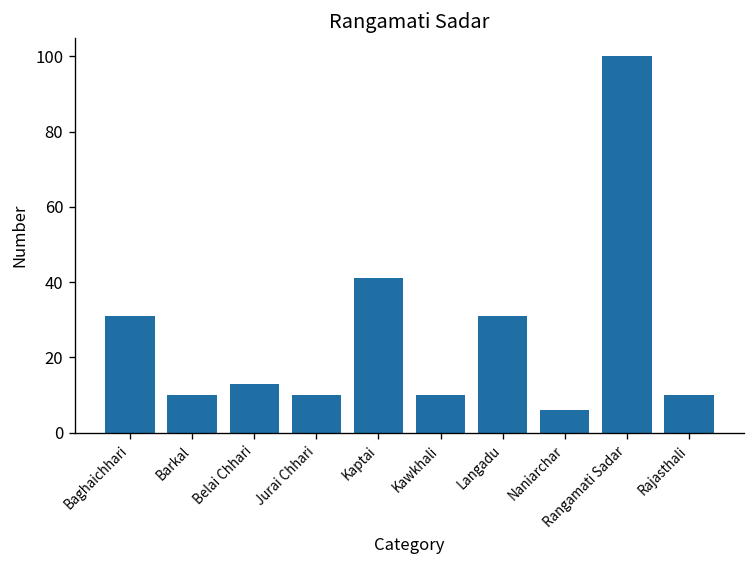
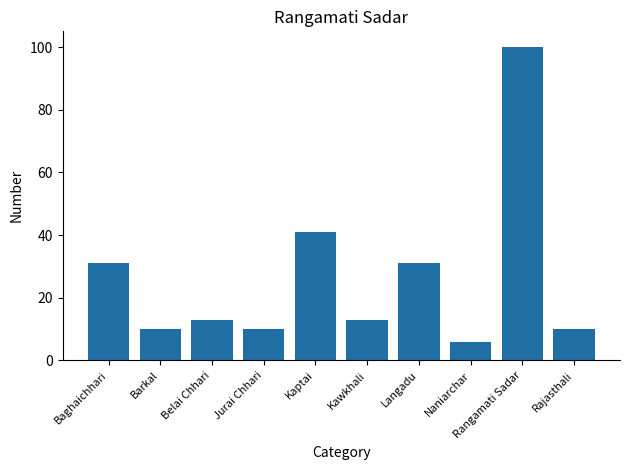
  {
    "Baghaichhari": 31,
    "Barkal": 10,
    "Belai Chhari": 13,
    "Jurai Chhari": 10,
    "Kaptai": 41,
-   "Kawkhali": 10,
+   "Kawkhali": 13,
    "Langadu": 31,
    "Naniarchar": 6,
    "Rangamati Sadar": 100,
    "Rajasthali": 10
  }
